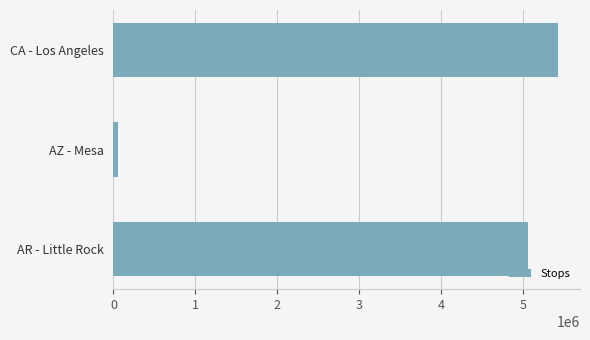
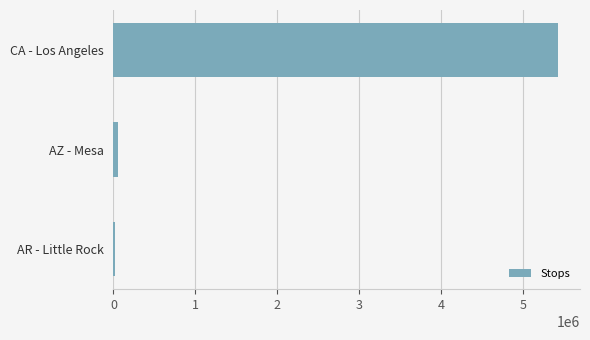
  {
    "CA - Los Angeles": 5400000,
    "AZ - Mesa": 100000,
-   "AR - Little Rock": 5100000
+   "AR - Little Rock": 0
  }
